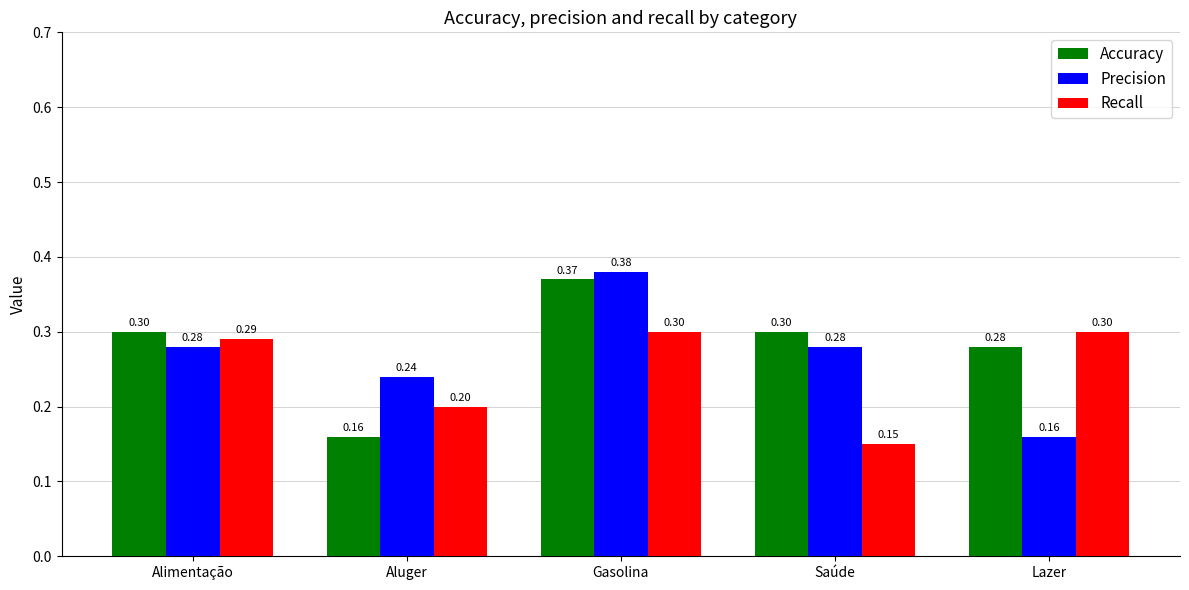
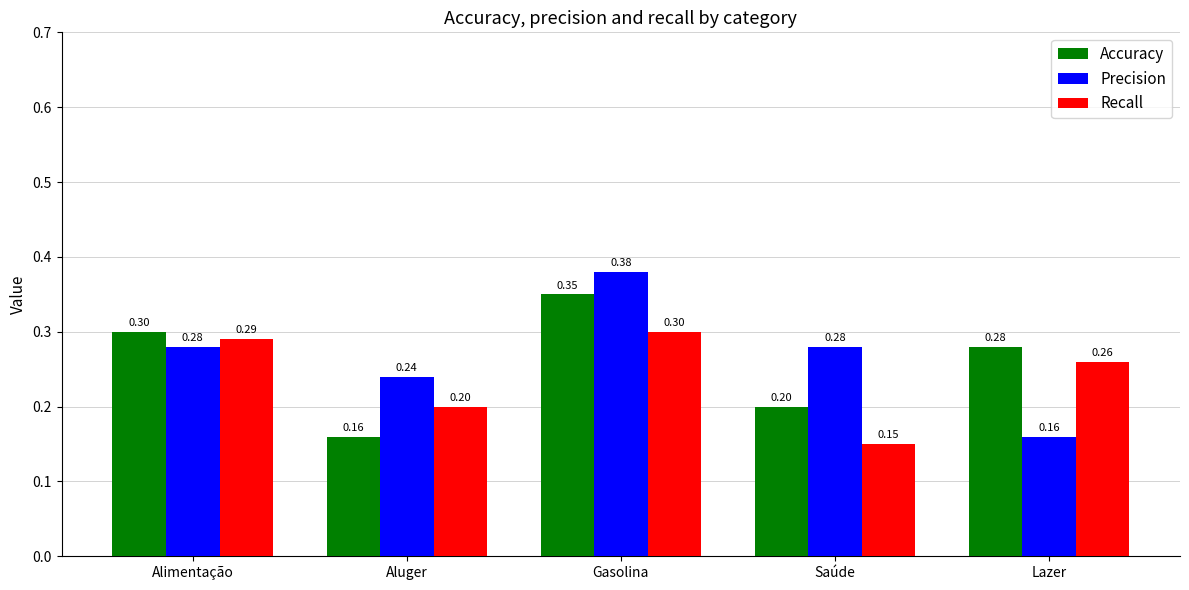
  {
    "Accuracy": {
      "Alimentação": 0.30,
      "Aluger": 0.16,
-     "Gasolina": 0.37,
-     "Saúde": 0.30,
+     "Gasolina": 0.35,
+     "Saúde": 0.20,
      "Lazer": 0.28
    },
    "Precision": {
      "Alimentação": 0.28,
      "Aluger": 0.24,
      "Gasolina": 0.38,
      "Saúde": 0.28,
      "Lazer": 0.16
    },
    "Recall": {
      "Alimentação": 0.29,
      "Aluger": 0.20,
      "Gasolina": 0.30,
      "Saúde": 0.15,
-     "Lazer": 0.30
+     "Lazer": 0.26
    }
  }
